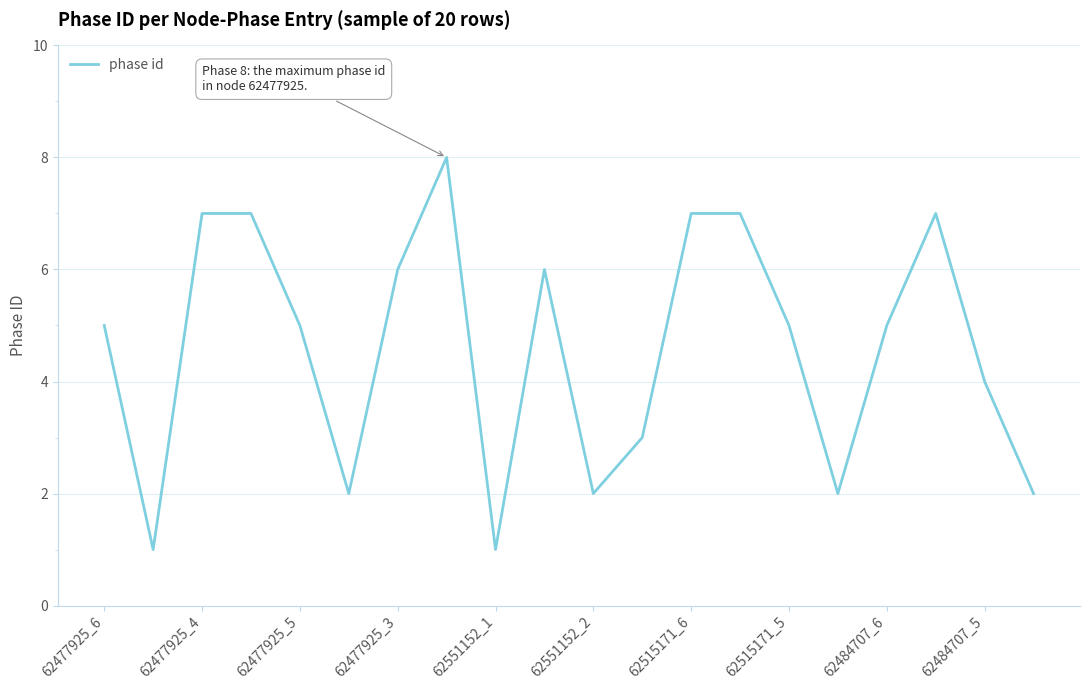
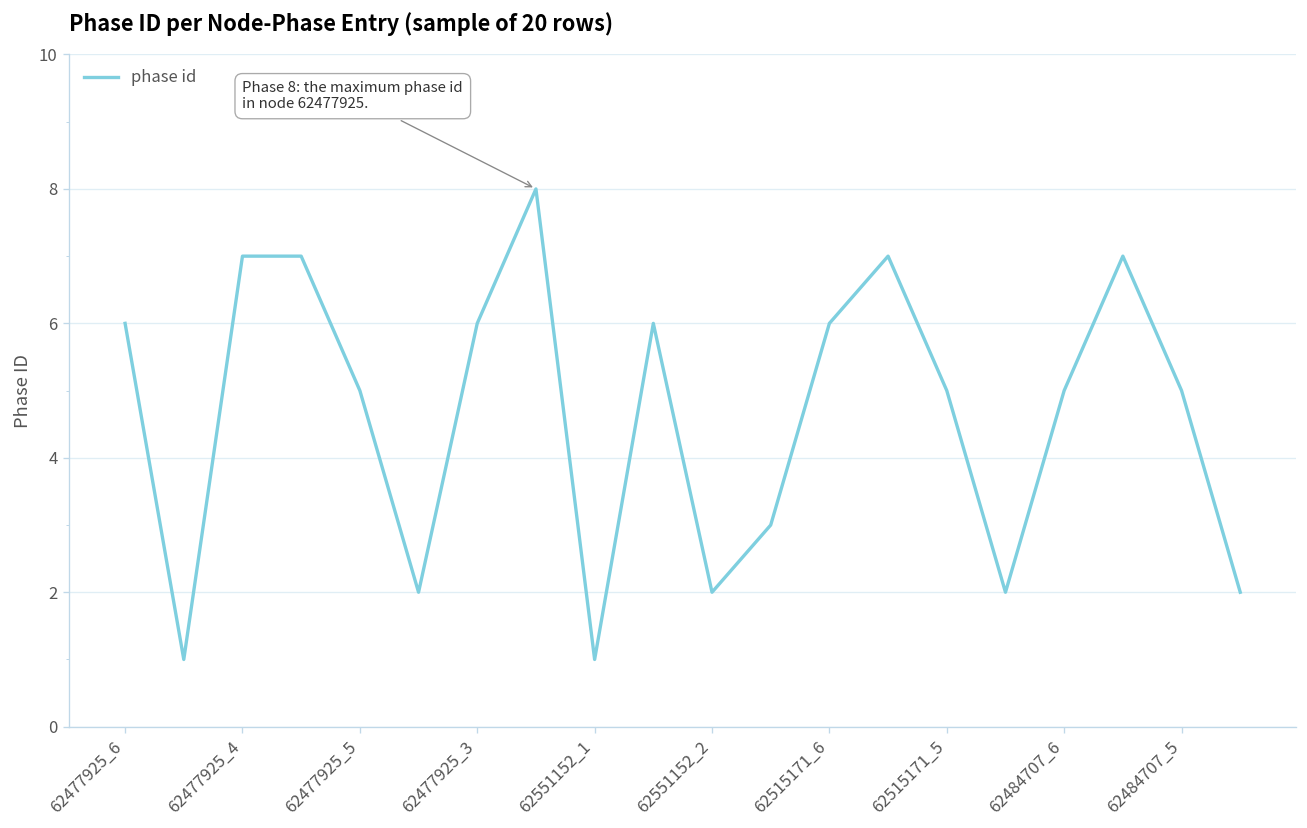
  {
-   "62477925_6": 5,
+   "62477925_6": 6,
    "62477925_4": 7,
    "62477925_5": 5,
    "62477925_3": 6,
    "62551152_1": 1,
    "62551152_2": 2,
-   "62515171_6": 7,
+   "62515171_6": 6,
    "62515171_5": 5,
    "62484707_6": 5,
-   "62484707_5": 4
+   "62484707_5": 5
  }
